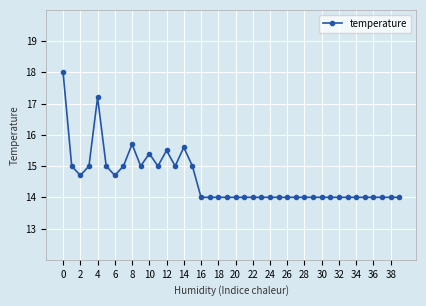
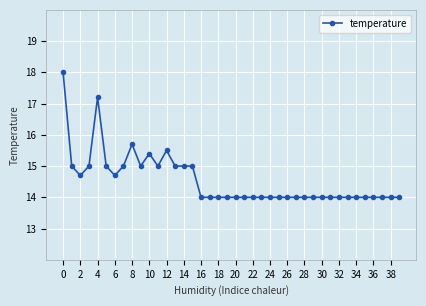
  {
    "0": 18.0,
    "2": 14.7,
    "4": 17.2,
    "6": 14.7,
    "8": 15.7,
    "10": 15.4,
    "12": 15.5,
-   "14": 15.6,
+   "14": 15.0,
    "16": 14.0,
    "18": 14.0,
    "20": 14.0,
    "22": 14.0,
    "24": 14.0,
    "26": 14.0,
    "28": 14.0,
    "30": 14.0,
    "32": 14.0,
    "34": 14.0,
    "36": 14.0,
    "38": 14.0
  }
